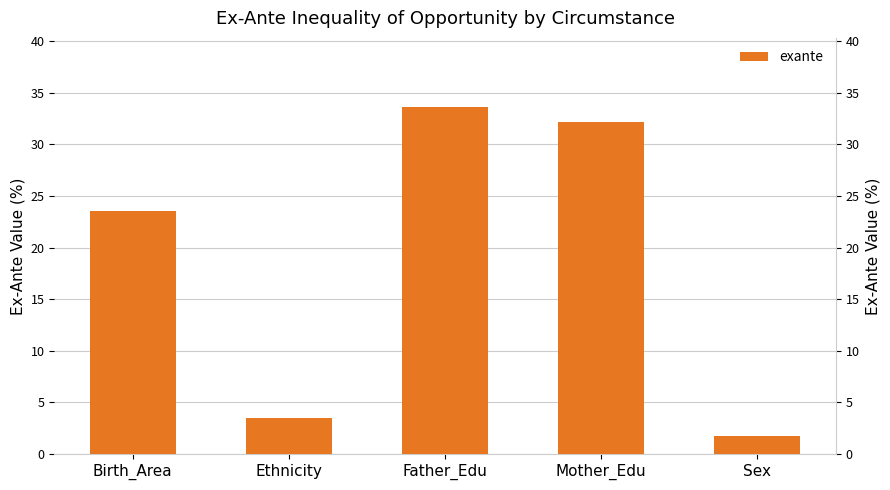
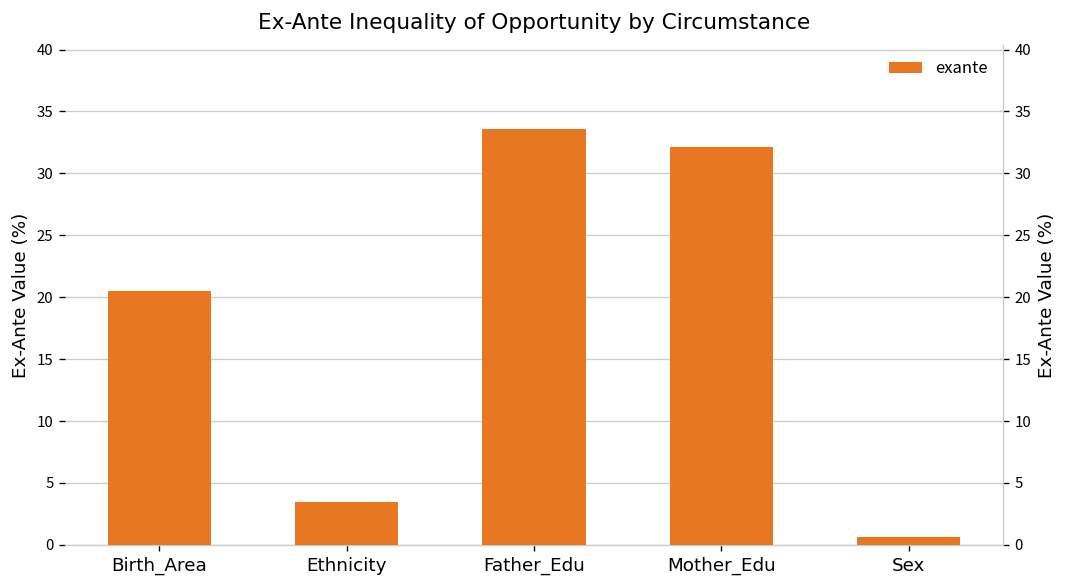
  {
-   "Birth_Area": 23.5,
+   "Birth_Area": 20.5,
    "Ethnicity": 3.5,
    "Father_Edu": 33.6,
    "Mother_Edu": 32.1,
-   "Sex": 1.8
+   "Sex": 0.6
  }
